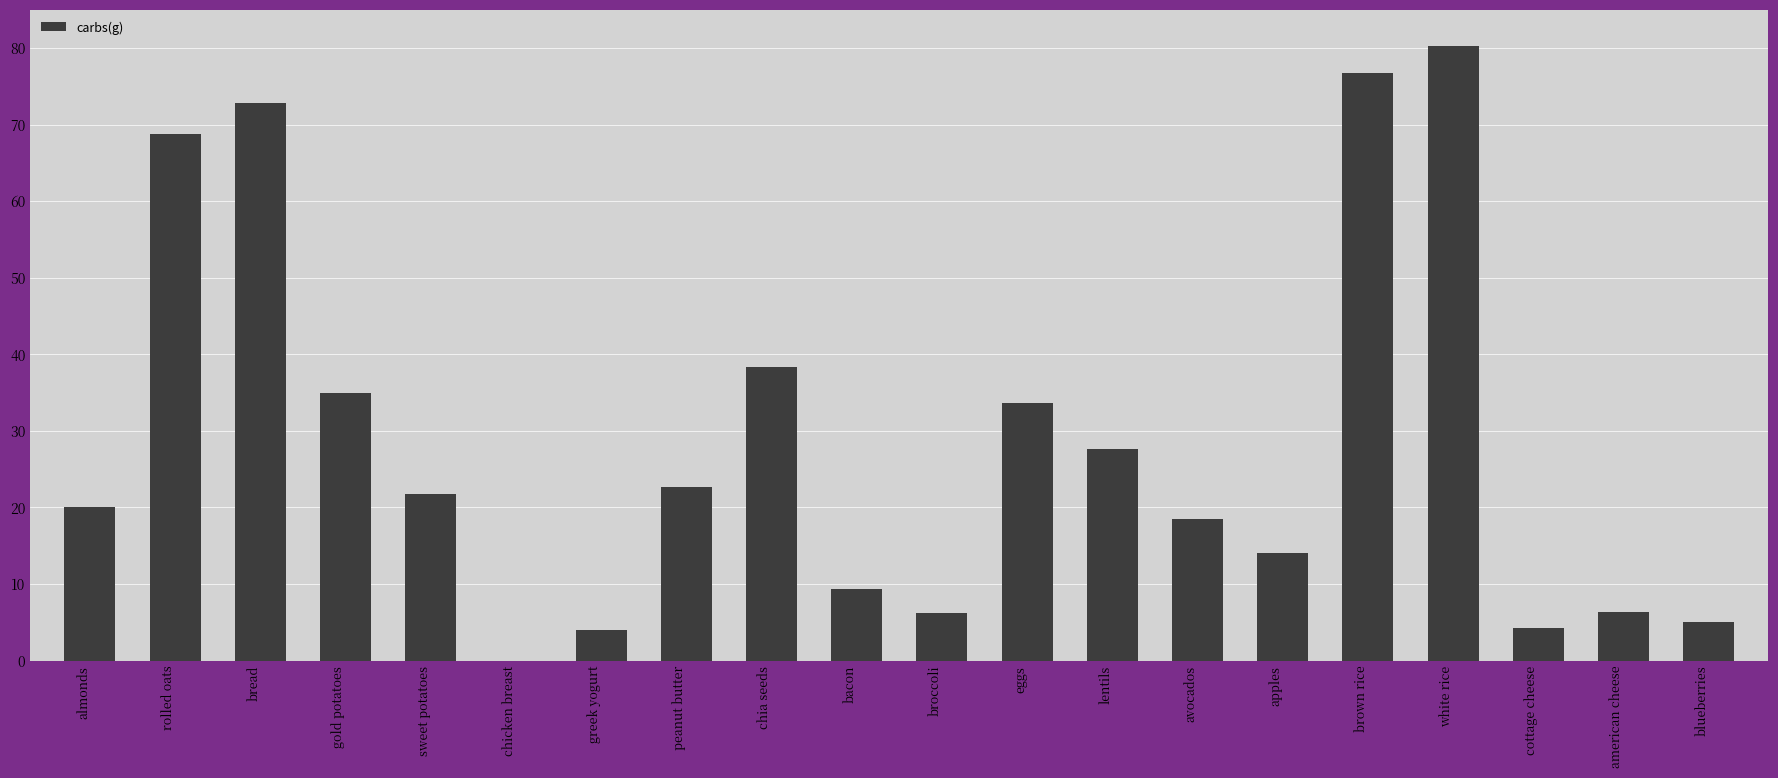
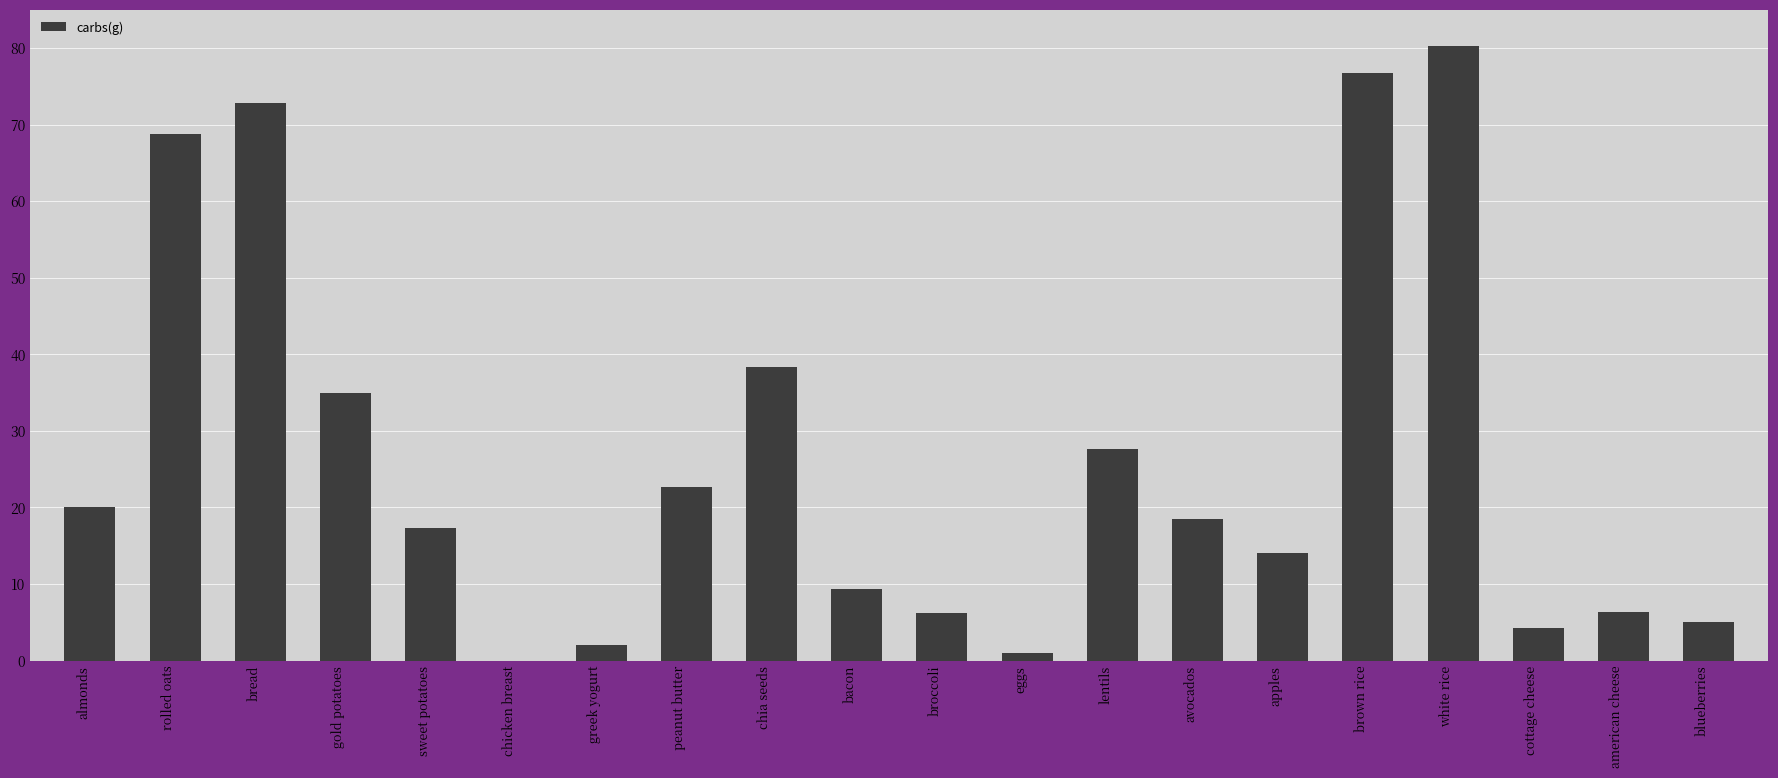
  {
    "almonds": 20,
    "rolled oats": 69,
    "bread": 73,
    "gold potatoes": 35,
-   "sweet potatoes": 22,
+   "sweet potatoes": 17,
    "chicken breast": 0,
-   "greek yogurt": 4,
+   "greek yogurt": 2,
    "peanut butter": 23,
    "chia seeds": 38,
    "bacon": 9,
    "broccoli": 6,
-   "eggs": 34,
+   "eggs": 1,
    "lentils": 28,
    "avocados": 18,
    "apples": 14,
    "brown rice": 77,
    "white rice": 80,
    "cottage cheese": 4,
    "american cheese": 6,
    "blueberries": 5
  }
